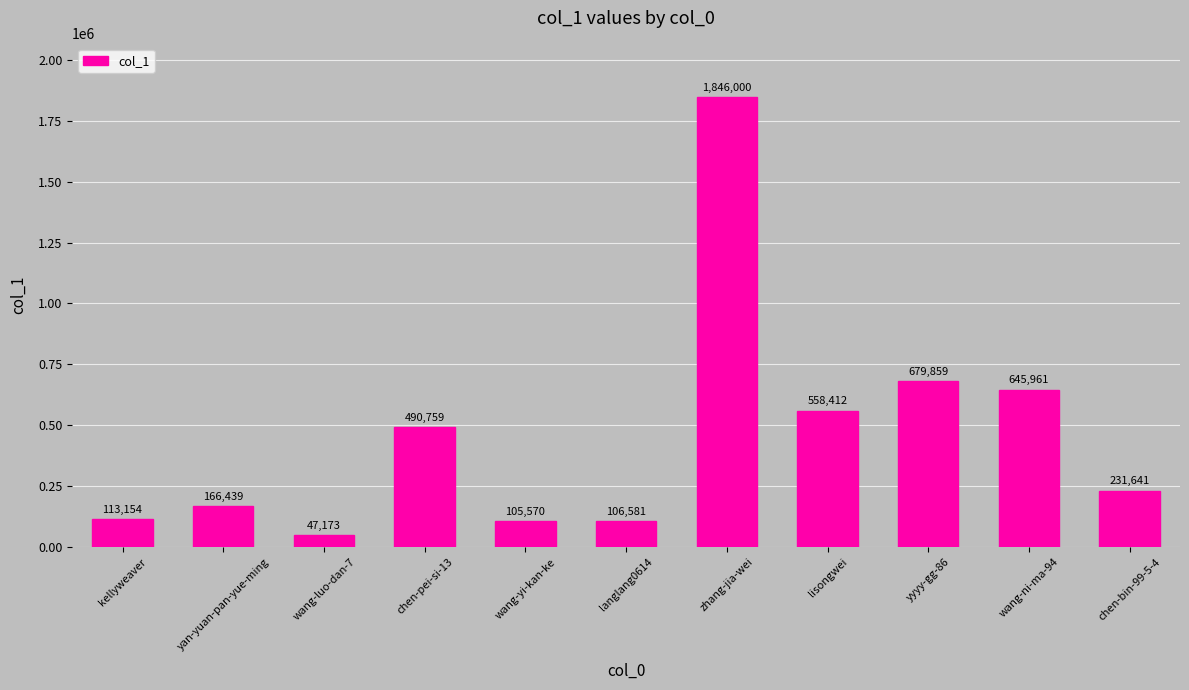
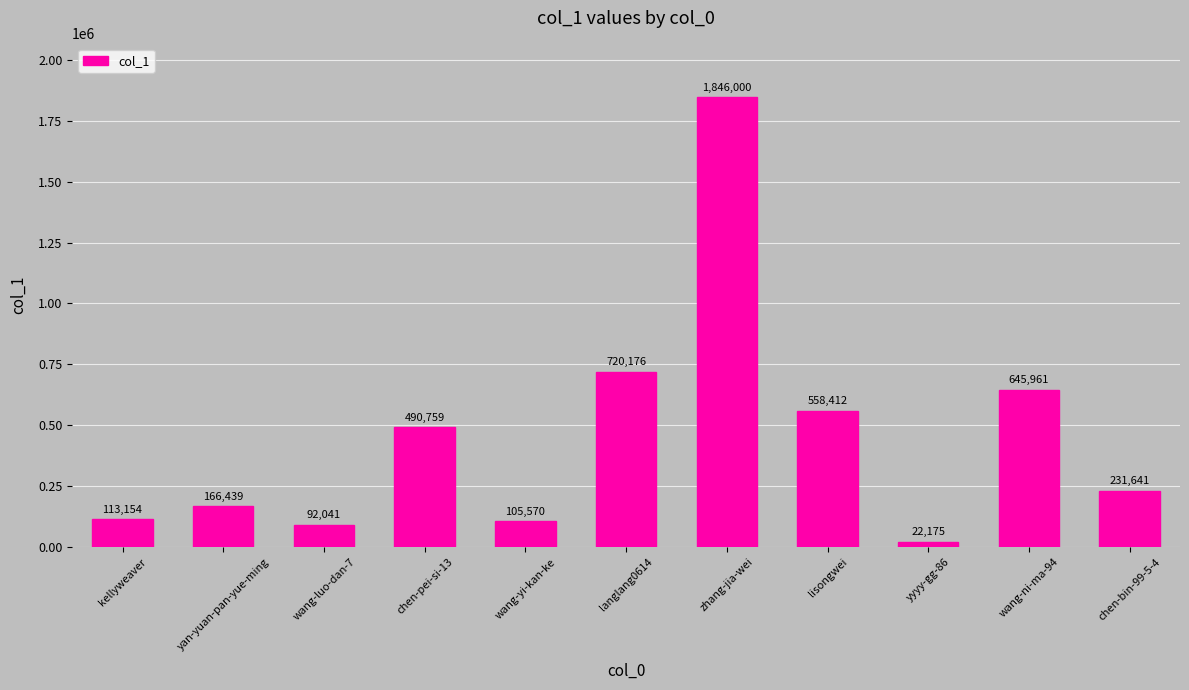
  {
    "kellyweaver": "113,154",
    "yan-yuan-pan-yue-ming": "166,439",
-   "wang-luo-dan-7": "47,173",
+   "wang-luo-dan-7": "92,041",
    "chen-pei-si-13": "490,759",
    "wang-yi-kan-ke": "105,570",
-   "langlang0614": "106,581",
+   "langlang0614": "720,176",
    "zhang-jia-wei": "1,846,000",
    "lisongwei": "558,412",
-   "yyyy-gg-86": "679,859",
+   "yyyy-gg-86": "22,175",
    "wang-ni-ma-94": "645,961",
    "chen-bin-99-5-4": "231,641"
  }
